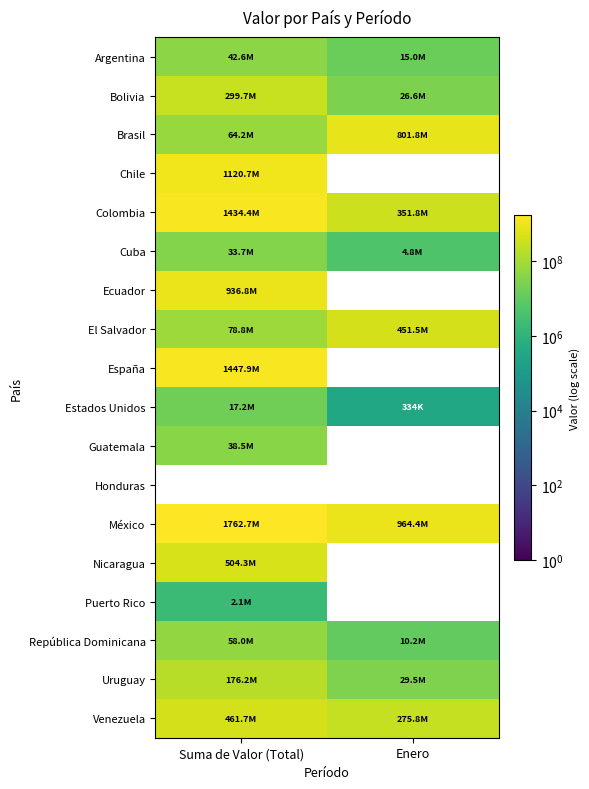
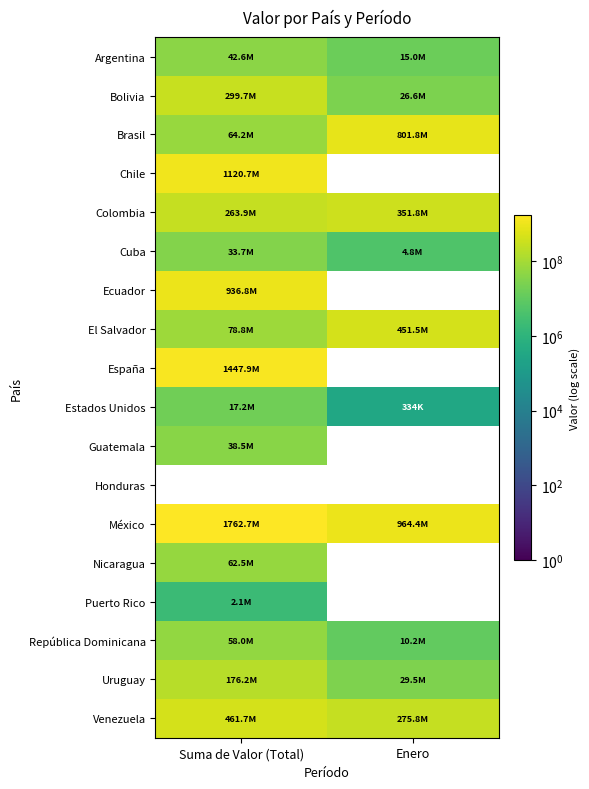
  {
    "Argentina": {
      "Suma de Valor (Total)": "42.6M",
      "Enero": "15.0M"
    },
    "Bolivia": {
      "Suma de Valor (Total)": "299.7M",
      "Enero": "26.6M"
    },
    "Brasil": {
      "Suma de Valor (Total)": "64.2M",
      "Enero": "801.8M"
    },
    "Chile": {
      "Suma de Valor (Total)": "1120.7M"
    },
    "Colombia": {
-     "Suma de Valor (Total)": "1434.4M",
+     "Suma de Valor (Total)": "263.9M",
      "Enero": "351.8M"
    },
    "Cuba": {
      "Suma de Valor (Total)": "33.7M",
      "Enero": "4.8M"
    },
    "Ecuador": {
      "Suma de Valor (Total)": "936.8M"
    },
    "El Salvador": {
      "Suma de Valor (Total)": "78.8M",
      "Enero": "451.5M"
    },
    "España": {
      "Suma de Valor (Total)": "1447.9M"
    },
    "Estados Unidos": {
      "Suma de Valor (Total)": "17.2M",
      "Enero": "334K"
    },
    "Guatemala": {
      "Suma de Valor (Total)": "38.5M"
    },
    "México": {
      "Suma de Valor (Total)": "1762.7M",
      "Enero": "964.4M"
    },
    "Nicaragua": {
-     "Suma de Valor (Total)": "504.3M"
+     "Suma de Valor (Total)": "62.5M"
    },
    "Puerto Rico": {
      "Suma de Valor (Total)": "2.1M"
    },
    "República Dominicana": {
      "Suma de Valor (Total)": "58.0M",
      "Enero": "10.2M"
    },
    "Uruguay": {
      "Suma de Valor (Total)": "176.2M",
      "Enero": "29.5M"
    },
    "Venezuela": {
      "Suma de Valor (Total)": "461.7M",
      "Enero": "275.8M"
    }
  }
